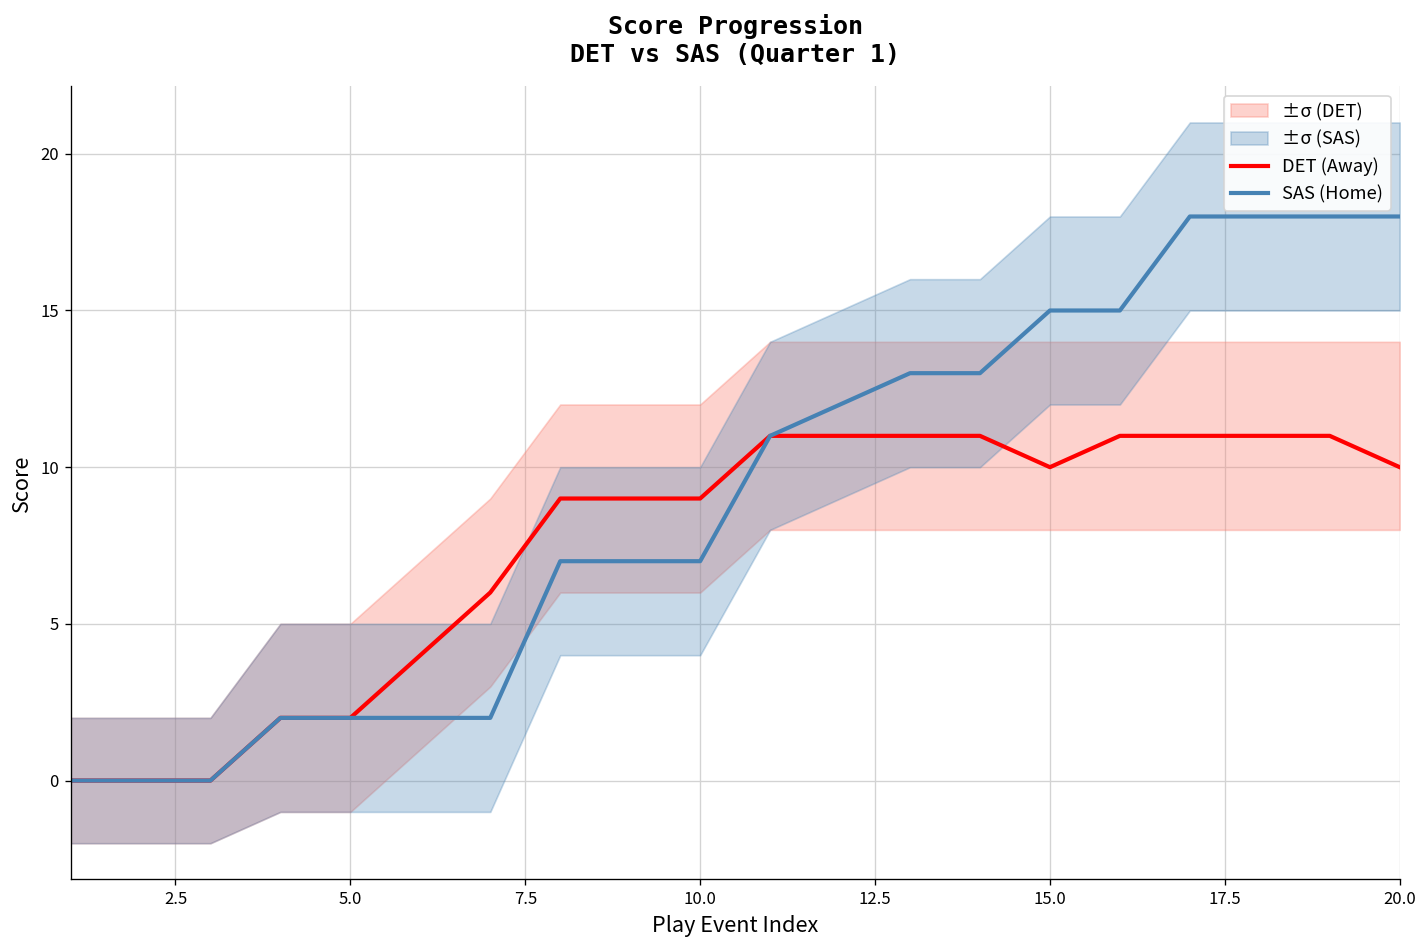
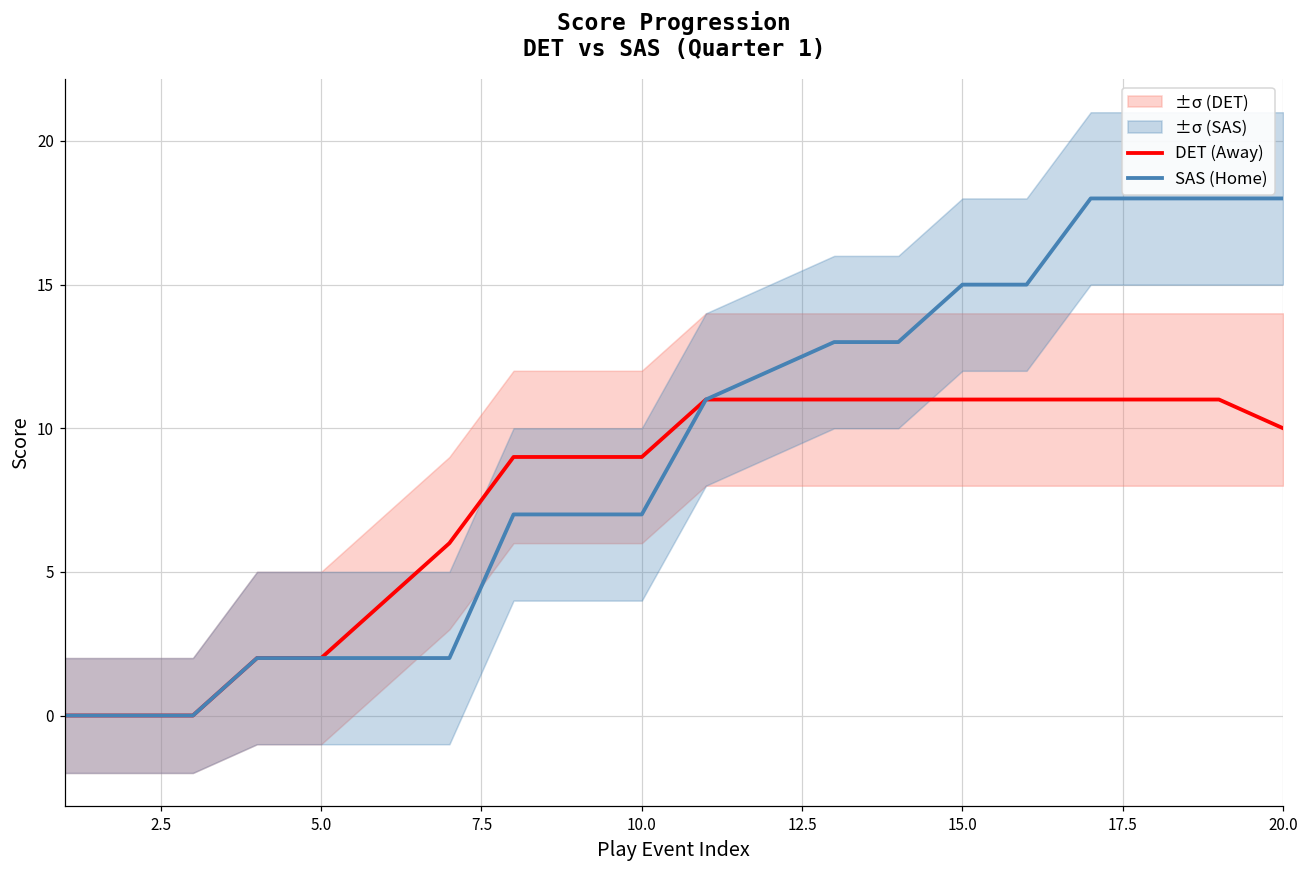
  {
    "DET (Away)": {
      "10.0": 9,
-     "15.0": 10,
+     "15.0": 11,
      "20.0": 10
    }
  }
